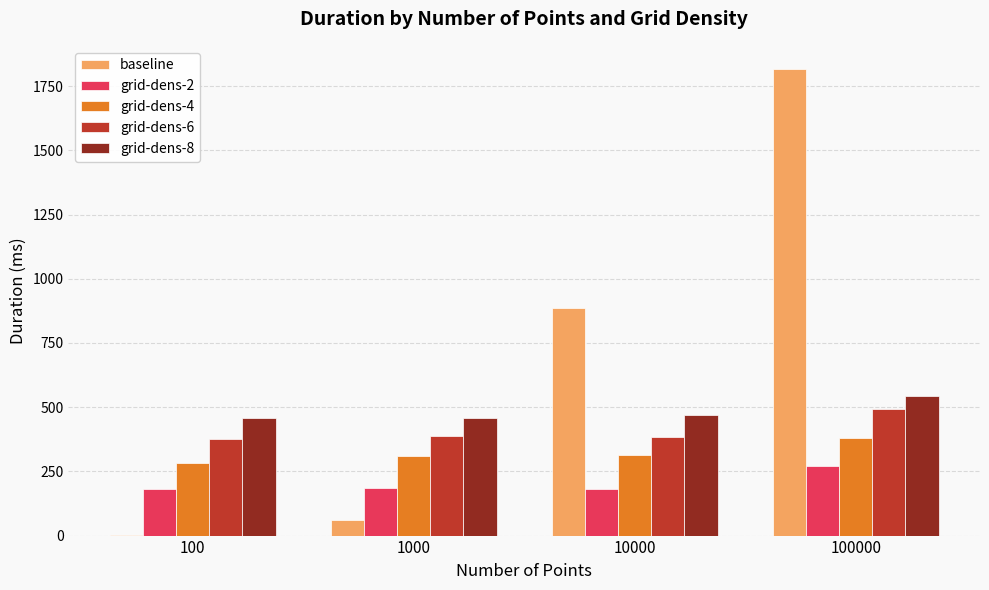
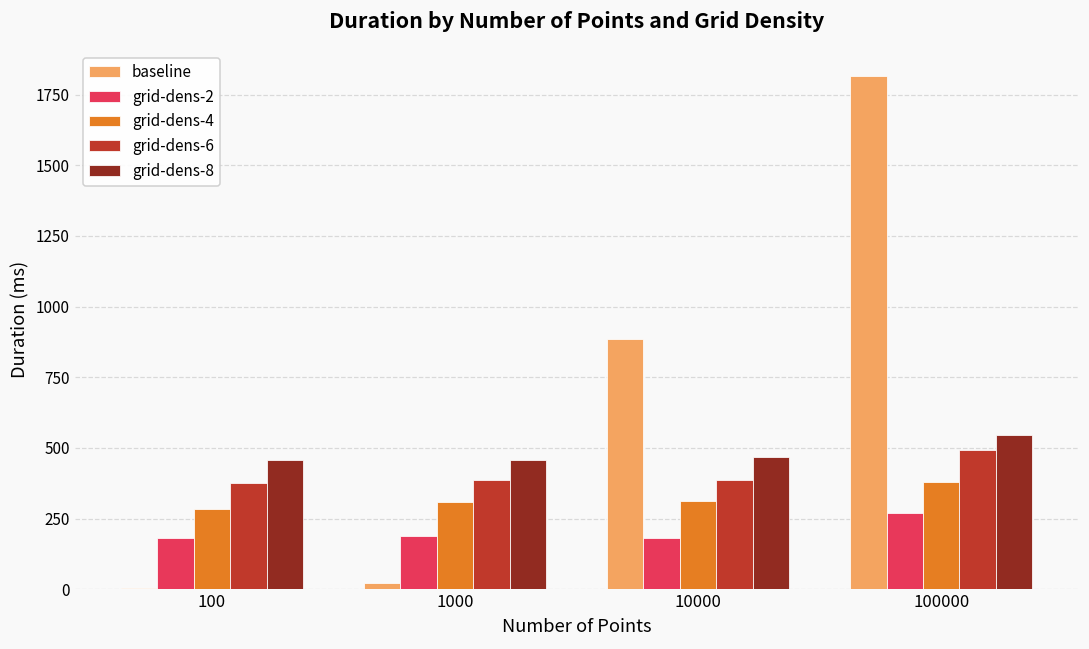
  {
    "baseline": {
-     "1000": 60,
+     "1000": 20,
      "10000": 890,
      "100000": 1820
    },
    "grid-dens-2": {
      "100": 180,
      "1000": 190,
      "10000": 180,
      "100000": 270
    },
    "grid-dens-4": {
      "100": 280,
      "1000": 310,
      "10000": 310,
      "100000": 380
    }
  }
